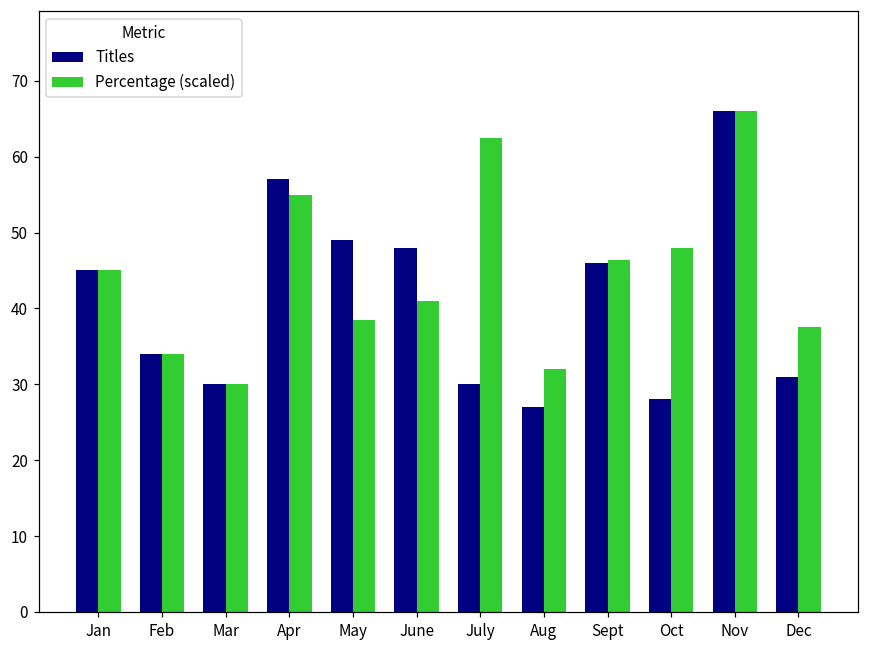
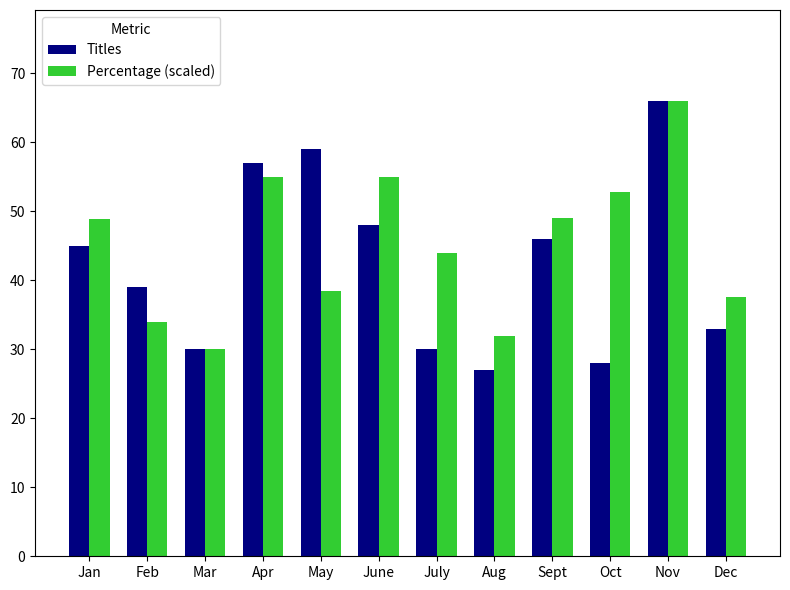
  {
    "Titles": {
      "Jan": 45,
-     "Feb": 34,
+     "Feb": 39,
      "Mar": 30,
      "Apr": 57,
-     "May": 49,
+     "May": 59,
      "June": 48,
      "July": 30,
      "Aug": 27,
      "Sept": 46,
      "Oct": 28,
      "Nov": 66,
-     "Dec": 31
+     "Dec": 33
    },
    "Percentage (scaled)": {
-     "Jan": 45,
+     "Jan": 49,
      "Feb": 34,
      "Mar": 30,
      "Apr": 55,
      "May": 38,
-     "June": 41,
-     "July": 62,
+     "June": 55,
+     "July": 44,
      "Aug": 32,
-     "Sept": 46,
-     "Oct": 48,
+     "Sept": 49,
+     "Oct": 53,
      "Nov": 66,
      "Dec": 38
    }
  }
